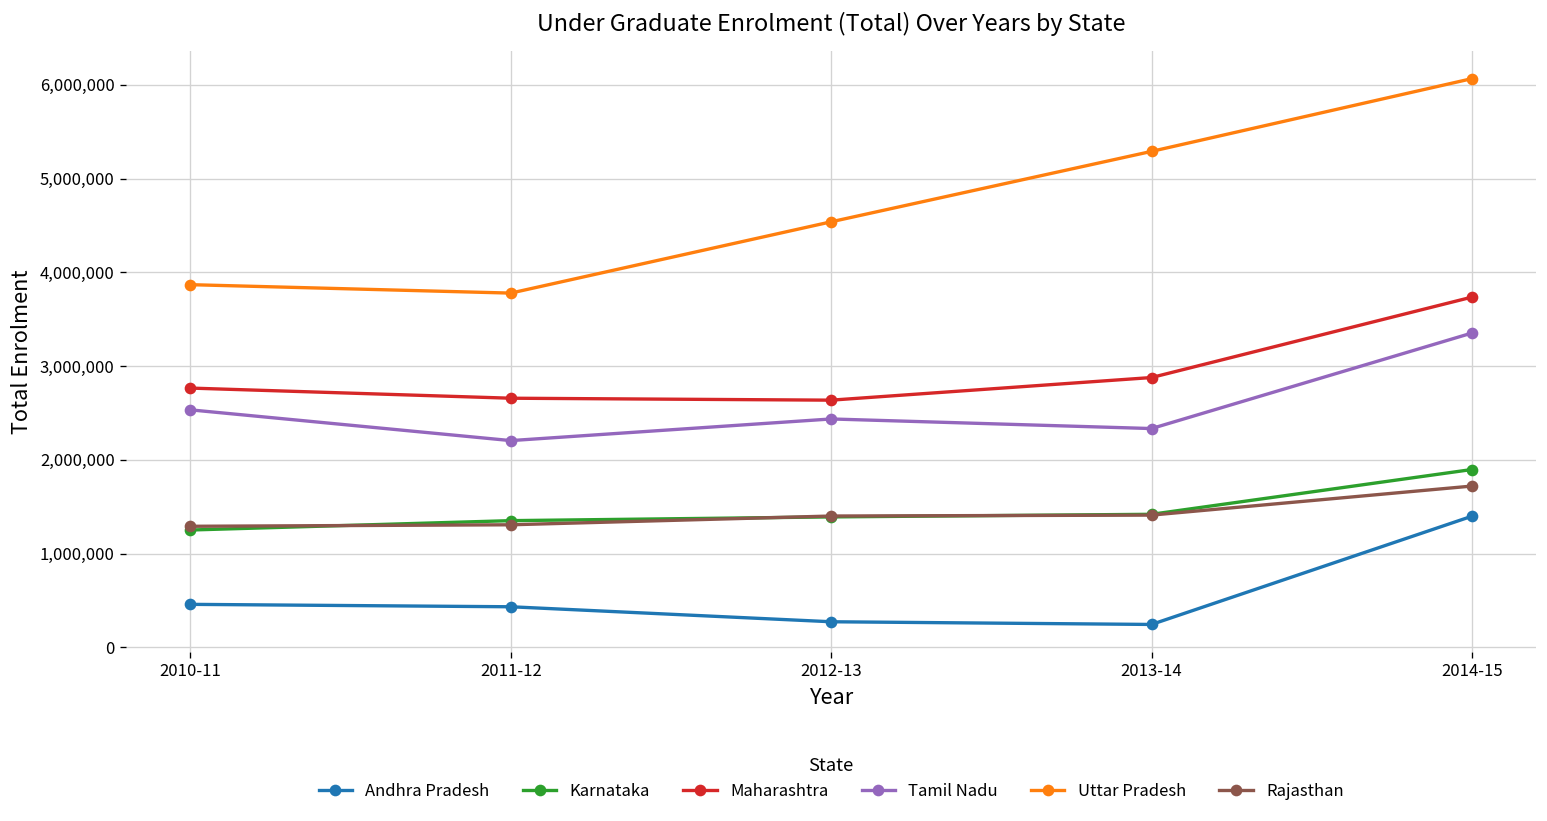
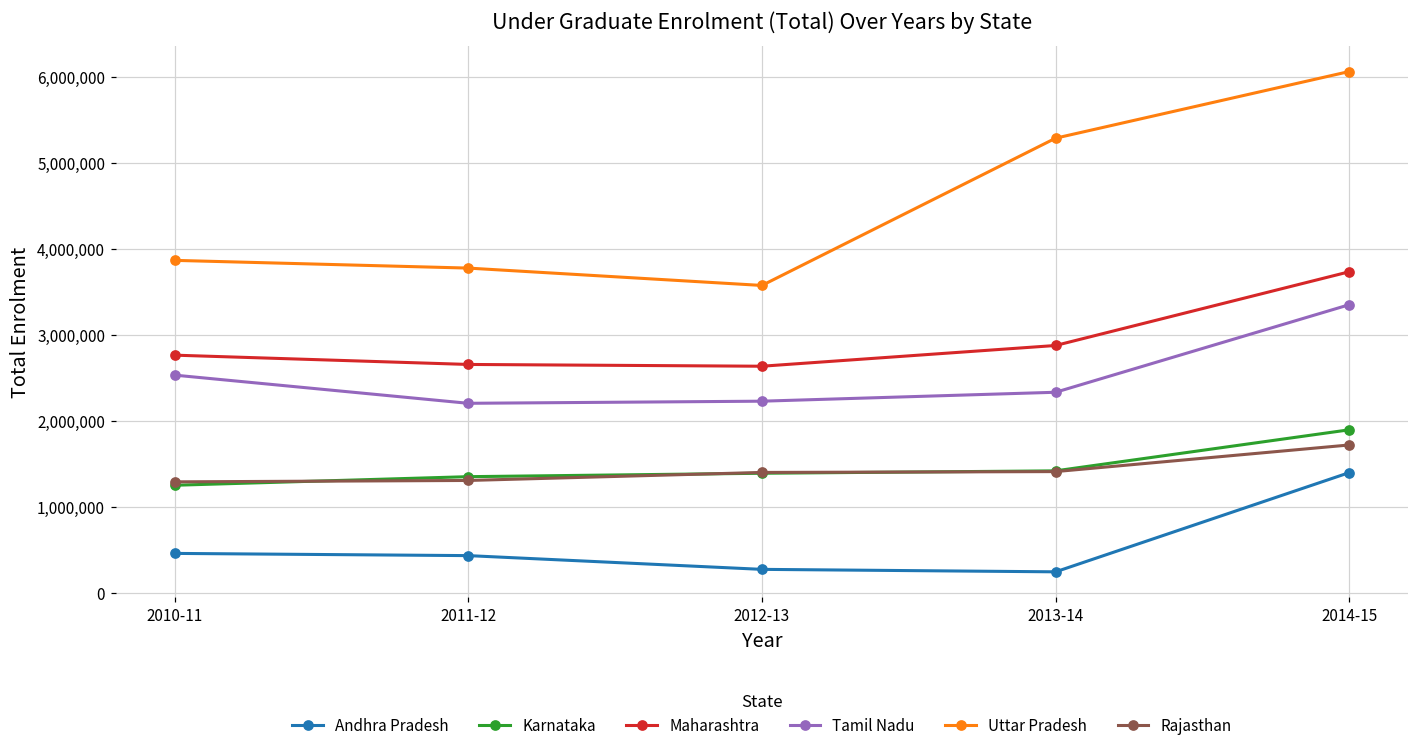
  {
    "Andhra Pradesh": {
      "2010-11": "500,000",
      "2011-12": "400,000",
      "2012-13": "300,000",
      "2013-14": "200,000",
      "2014-15": "1,400,000"
    },
    "Karnataka": {
      "2010-11": "1,300,000",
      "2011-12": "1,400,000",
      "2014-15": "1,900,000"
    },
    "Maharashtra": {
      "2010-11": "2,800,000",
      "2011-12": "2,700,000",
      "2012-13": "2,600,000",
      "2013-14": "2,900,000",
      "2014-15": "3,700,000"
    },
    "Tamil Nadu": {
      "2010-11": "2,500,000",
      "2011-12": "2,200,000",
-     "2012-13": "2,400,000",
+     "2012-13": "2,200,000",
      "2013-14": "2,300,000",
      "2014-15": "3,400,000"
    },
    "Uttar Pradesh": {
      "2010-11": "3,900,000",
      "2011-12": "3,800,000",
-     "2012-13": "4,500,000",
+     "2012-13": "3,600,000",
      "2013-14": "5,300,000",
      "2014-15": "6,100,000"
    },
    "Rajasthan": {
      "2010-11": "1,300,000",
      "2011-12": "1,300,000",
      "2014-15": "1,700,000"
    }
  }
